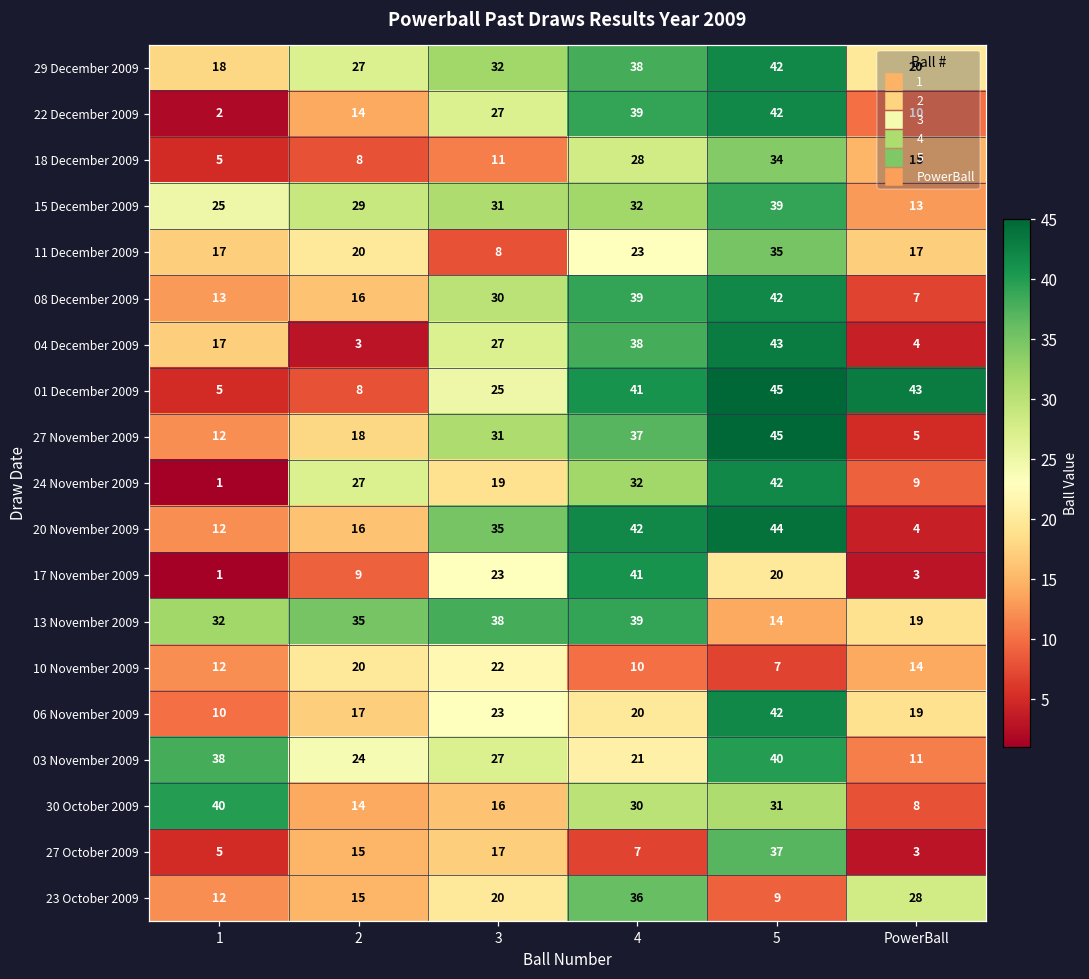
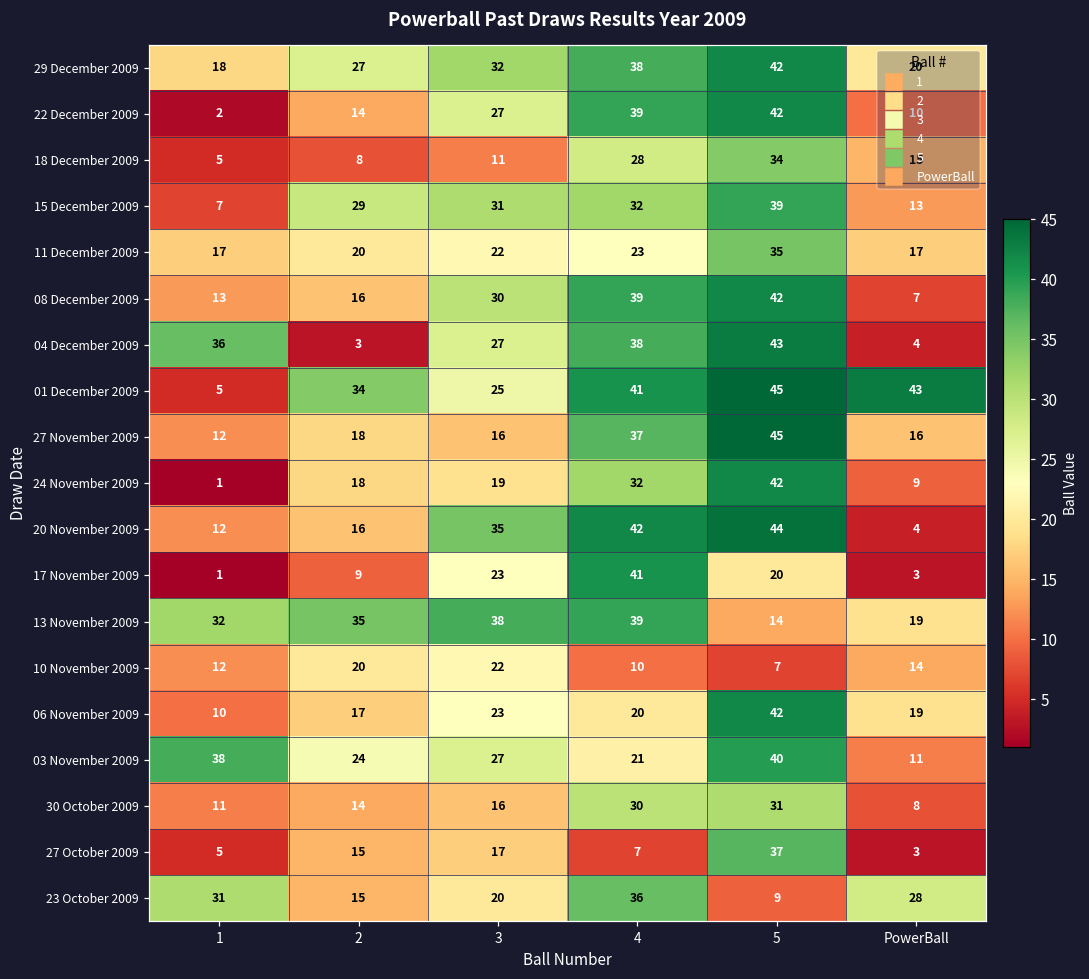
  {
    "29 December 2009": {
      "1": 18,
      "2": 27,
      "3": 32,
      "4": 38,
      "5": 42
    },
    "22 December 2009": {
      "1": 2,
      "2": 14,
      "3": 27,
      "4": 39,
      "5": 42
    },
    "18 December 2009": {
      "1": 5,
      "2": 8,
      "3": 11,
      "4": 28,
      "5": 34
    },
    "15 December 2009": {
-     "1": 25,
+     "1": 7,
      "2": 29,
      "3": 31,
      "4": 32,
      "5": 39,
      "PowerBall": 13
    },
    "11 December 2009": {
      "1": 17,
      "2": 20,
-     "3": 8,
+     "3": 22,
      "4": 23,
      "5": 35,
      "PowerBall": 17
    },
    "08 December 2009": {
      "1": 13,
      "2": 16,
      "3": 30,
      "4": 39,
      "5": 42,
      "PowerBall": 7
    },
    "04 December 2009": {
-     "1": 17,
+     "1": 36,
      "2": 3,
      "3": 27,
      "4": 38,
      "5": 43,
      "PowerBall": 4
    },
    "01 December 2009": {
      "1": 5,
-     "2": 8,
+     "2": 34,
      "3": 25,
      "4": 41,
      "5": 45,
      "PowerBall": 43
    },
    "27 November 2009": {
      "1": 12,
      "2": 18,
-     "3": 31,
+     "3": 16,
      "4": 37,
      "5": 45,
-     "PowerBall": 5
+     "PowerBall": 16
    },
    "24 November 2009": {
      "1": 1,
-     "2": 27,
+     "2": 18,
      "3": 19,
      "4": 32,
      "5": 42,
      "PowerBall": 9
    },
    "20 November 2009": {
      "1": 12,
      "2": 16,
      "3": 35,
      "4": 42,
      "5": 44,
      "PowerBall": 4
    },
    "17 November 2009": {
      "1": 1,
      "2": 9,
      "3": 23,
      "4": 41,
      "5": 20,
      "PowerBall": 3
    },
    "13 November 2009": {
      "1": 32,
      "2": 35,
      "3": 38,
      "4": 39,
      "5": 14,
      "PowerBall": 19
    },
    "10 November 2009": {
      "1": 12,
      "2": 20,
      "3": 22,
      "4": 10,
      "5": 7,
      "PowerBall": 14
    },
    "06 November 2009": {
      "1": 10,
      "2": 17,
      "3": 23,
      "4": 20,
      "5": 42,
      "PowerBall": 19
    },
    "03 November 2009": {
      "1": 38,
      "2": 24,
      "3": 27,
      "4": 21,
      "5": 40,
      "PowerBall": 11
    },
    "30 October 2009": {
-     "1": 40,
+     "1": 11,
      "2": 14,
      "3": 16,
      "4": 30,
      "5": 31,
      "PowerBall": 8
    },
    "27 October 2009": {
      "1": 5,
      "2": 15,
      "3": 17,
      "4": 7,
      "5": 37,
      "PowerBall": 3
    },
    "23 October 2009": {
-     "1": 12,
+     "1": 31,
      "2": 15,
      "3": 20,
      "4": 36,
      "5": 9,
      "PowerBall": 28
    }
  }
